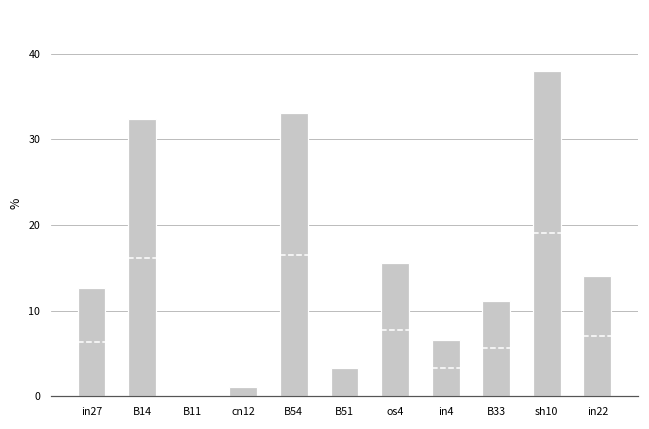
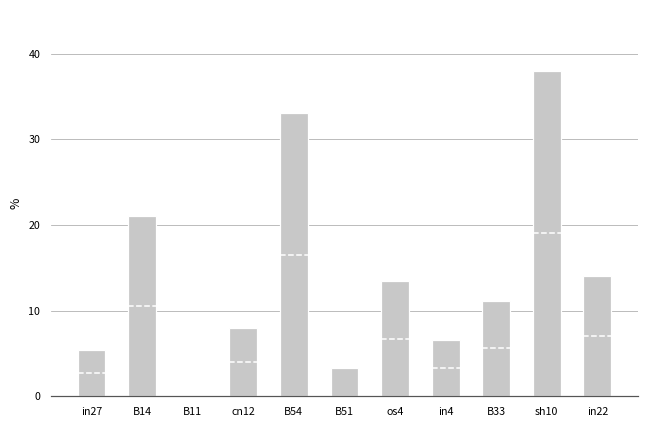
  {
-   "in27": 13,
-   "B14": 32,
+   "in27": 5,
+   "B14": 21,
    "B11": 0,
-   "cn12": 1,
+   "cn12": 8,
    "B54": 33,
    "B51": 3,
-   "os4": 16,
+   "os4": 13,
    "in4": 7,
    "B33": 11,
    "sh10": 38,
    "in22": 14
  }
